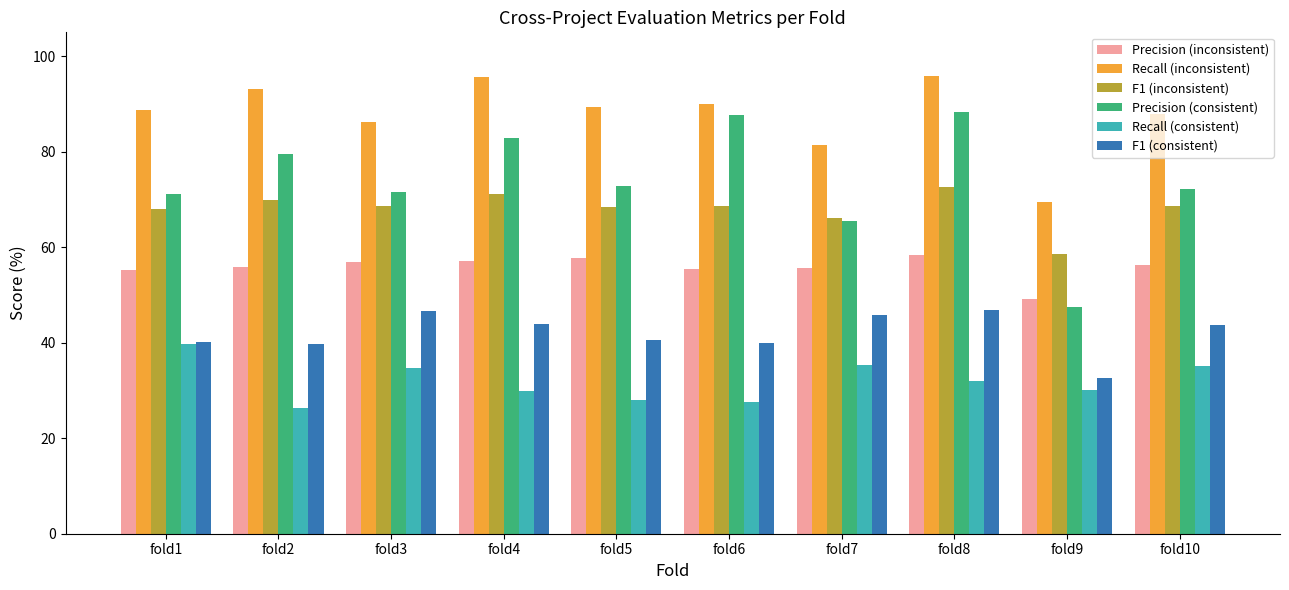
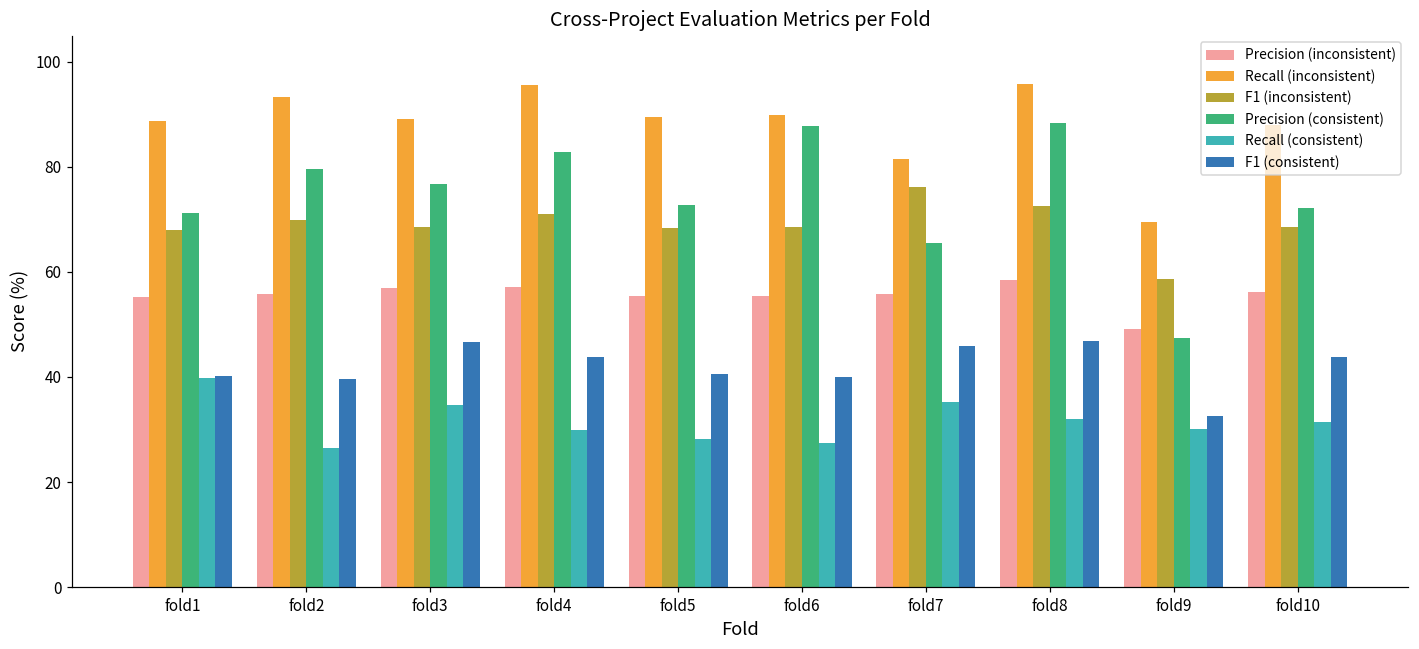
  {
    "Precision (inconsistent)": {
      "fold1": 55,
      "fold2": 56,
      "fold3": 57,
      "fold4": 57,
-     "fold5": 58,
+     "fold5": 55,
      "fold6": 55,
      "fold7": 56,
      "fold8": 58,
      "fold9": 49,
      "fold10": 56
    },
    "Recall (inconsistent)": {
      "fold1": 89,
      "fold2": 93,
-     "fold3": 86,
+     "fold3": 89,
      "fold4": 96,
      "fold5": 89,
      "fold6": 90,
      "fold7": 81,
      "fold8": 96,
      "fold9": 69
    },
    "F1 (inconsistent)": {
      "fold1": 68,
      "fold2": 70,
      "fold3": 69,
      "fold4": 71,
      "fold5": 68,
      "fold6": 69,
-     "fold7": 66,
+     "fold7": 76,
      "fold8": 73,
      "fold9": 59,
      "fold10": 69
    },
    "Precision (consistent)": {
      "fold1": 71,
      "fold2": 80,
-     "fold3": 72,
+     "fold3": 77,
      "fold4": 83,
      "fold5": 73,
      "fold6": 88,
      "fold7": 66,
      "fold8": 88,
      "fold9": 48,
      "fold10": 72
    },
    "Recall (consistent)": {
      "fold1": 40,
      "fold2": 26,
      "fold3": 35,
      "fold4": 30,
      "fold5": 28,
      "fold6": 28,
      "fold7": 35,
      "fold8": 32,
      "fold9": 30,
-     "fold10": 35
+     "fold10": 31
    },
    "F1 (consistent)": {
      "fold1": 40,
      "fold2": 40,
      "fold3": 47,
      "fold4": 44,
      "fold5": 41,
      "fold6": 40,
      "fold7": 46,
      "fold8": 47,
      "fold9": 33,
      "fold10": 44
    }
  }
